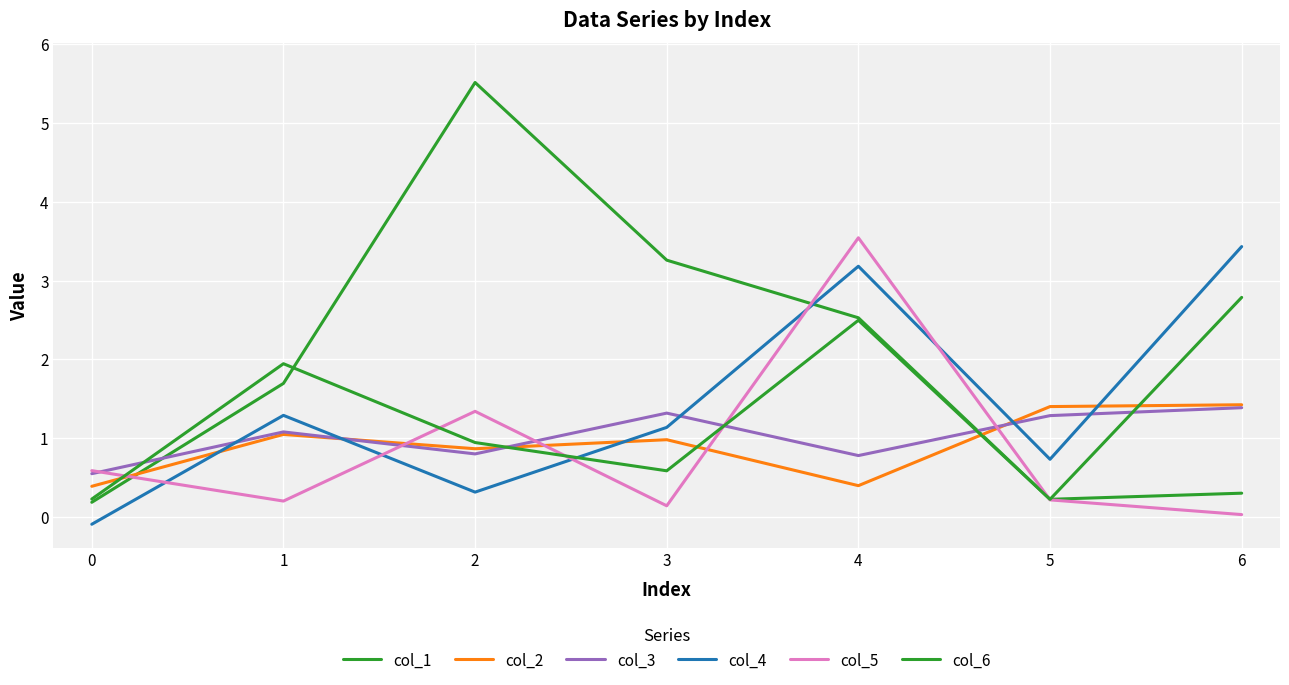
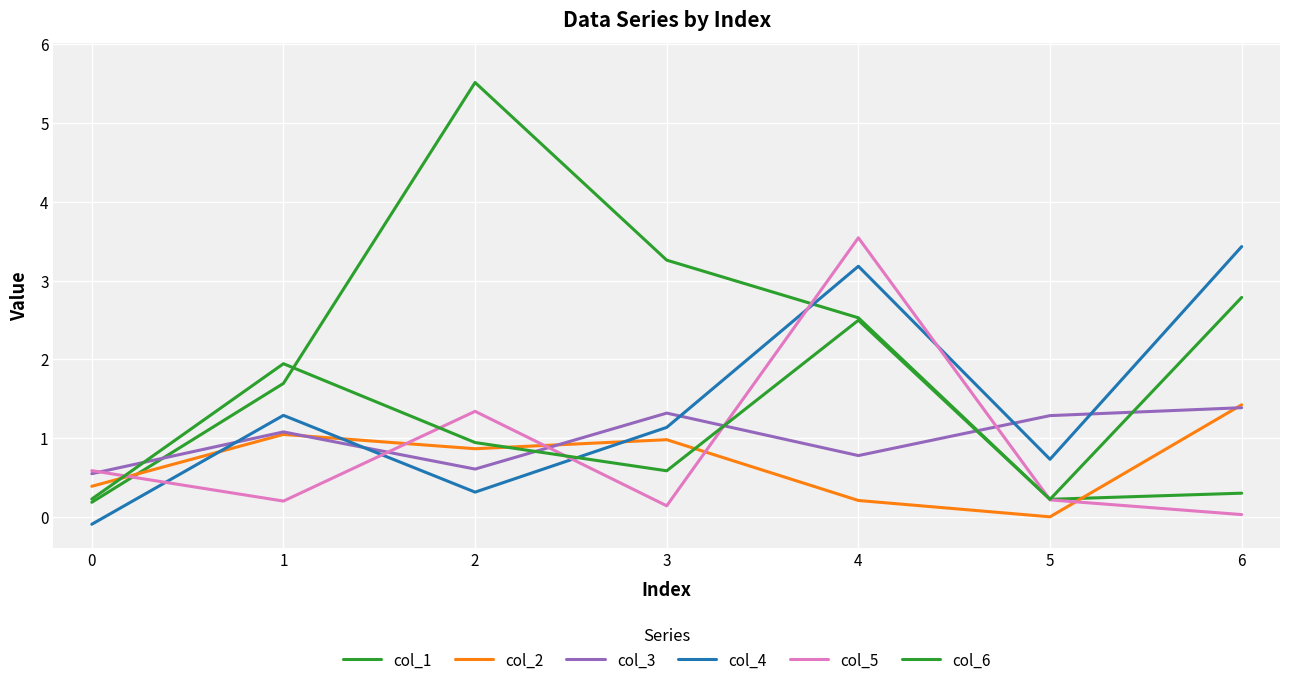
  {
    "col_2": {
      "0": 0.4,
      "2": 0.9,
      "3": 1.0,
-     "4": 0.4,
-     "5": 1.4,
+     "4": 0.2,
+     "5": 0.0,
      "6": 1.4
    },
    "col_3": {
      "0": 0.5,
-     "2": 0.8,
+     "2": 0.6,
      "3": 1.3,
      "4": 0.8,
      "5": 1.3,
      "6": 1.4
    },
    "col_4": {
      "0": -0.1,
      "1": 1.3,
      "2": 0.3,
      "3": 1.1,
      "4": 3.2,
      "5": 0.7,
      "6": 3.4
    },
    "col_5": {
      "0": 0.6,
      "1": 0.2,
      "2": 1.3,
      "3": 0.1,
      "4": 3.5,
      "6": 0.0
    }
  }
